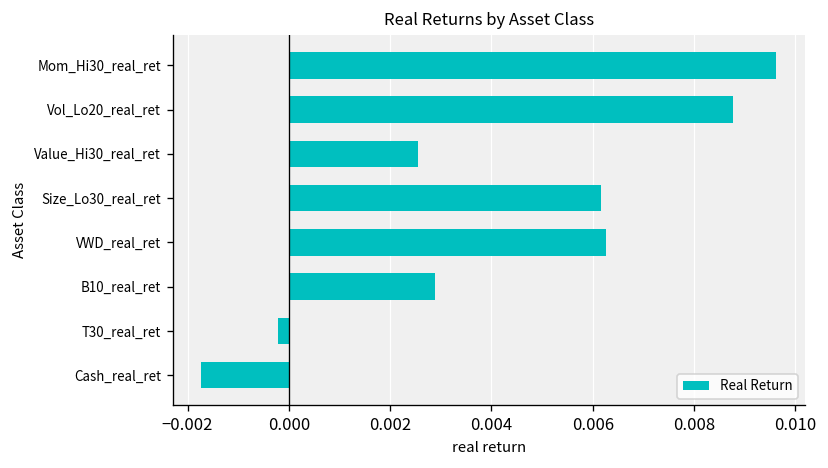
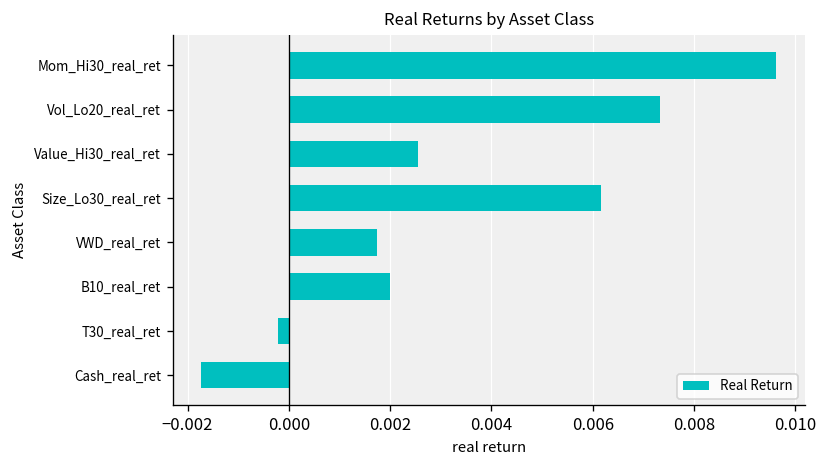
  {
    "Mom_Hi30_real_ret": 0.0096,
-   "Vol_Lo20_real_ret": 0.0088,
+   "Vol_Lo20_real_ret": 0.0073,
    "Value_Hi30_real_ret": 0.0025,
    "Size_Lo30_real_ret": 0.0062,
-   "VWD_real_ret": 0.0063,
-   "B10_real_ret": 0.0029,
+   "VWD_real_ret": 0.0017,
+   "B10_real_ret": 0.0020,
    "T30_real_ret": -0.0002,
    "Cash_real_ret": -0.0017
  }
